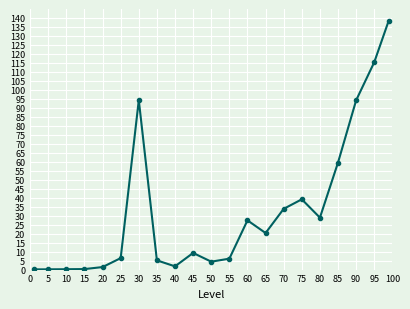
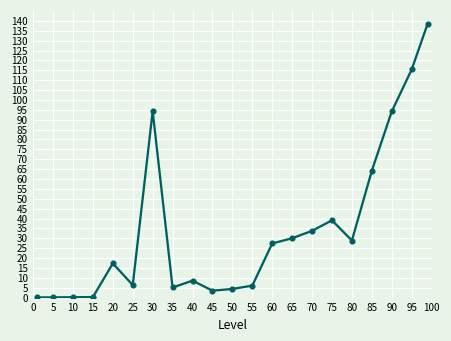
  {
    "5": 0,
    "10": 0,
    "15": 0,
-   "20": 1,
+   "20": 17,
    "25": 6,
    "30": 94,
    "35": 5,
-   "40": 2,
-   "45": 9,
+   "40": 9,
+   "45": 4,
    "50": 4,
    "55": 6,
    "60": 27,
-   "65": 20,
+   "65": 30,
    "70": 34,
    "75": 39,
    "80": 29,
-   "85": 60,
+   "85": 64,
    "90": 94,
    "95": 115
  }
